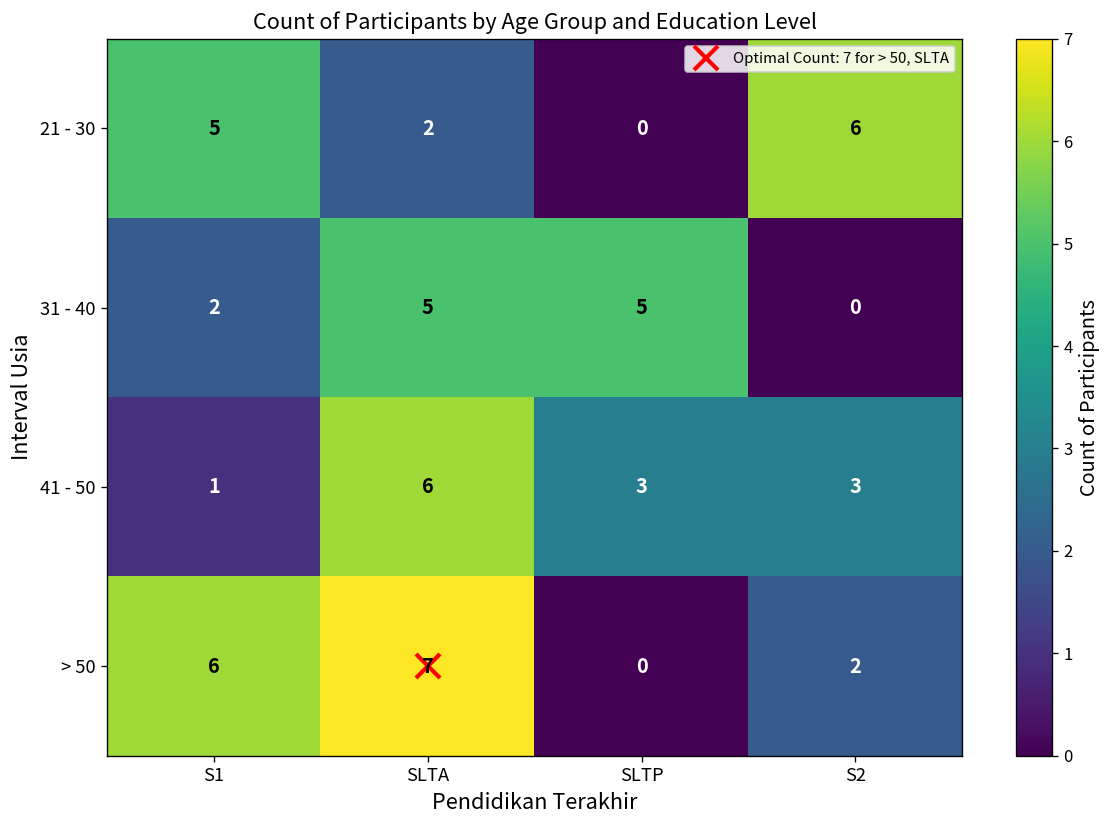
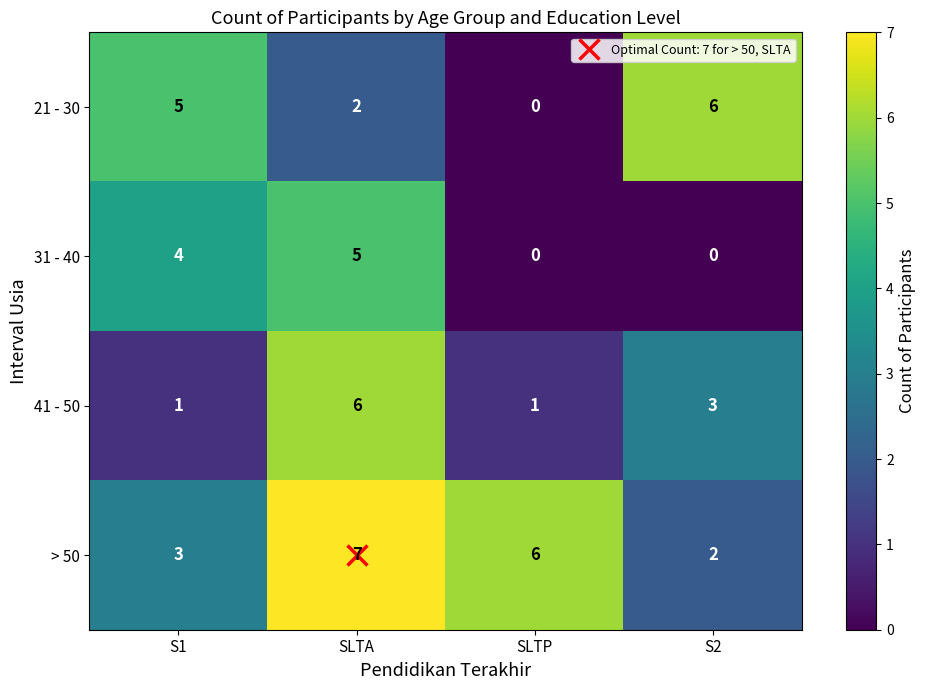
  {
    "21 - 30": {
      "S1": 5,
      "SLTA": 2,
      "SLTP": 0,
      "S2": 6
    },
    "31 - 40": {
-     "S1": 2,
+     "S1": 4,
      "SLTA": 5,
-     "SLTP": 5,
+     "SLTP": 0,
      "S2": 0
    },
    "41 - 50": {
      "S1": 1,
      "SLTA": 6,
-     "SLTP": 3,
+     "SLTP": 1,
      "S2": 3
    },
    "> 50": {
-     "S1": 6,
-     "SLTP": 0,
+     "S1": 3,
+     "SLTP": 6,
      "S2": 2
    }
  }
